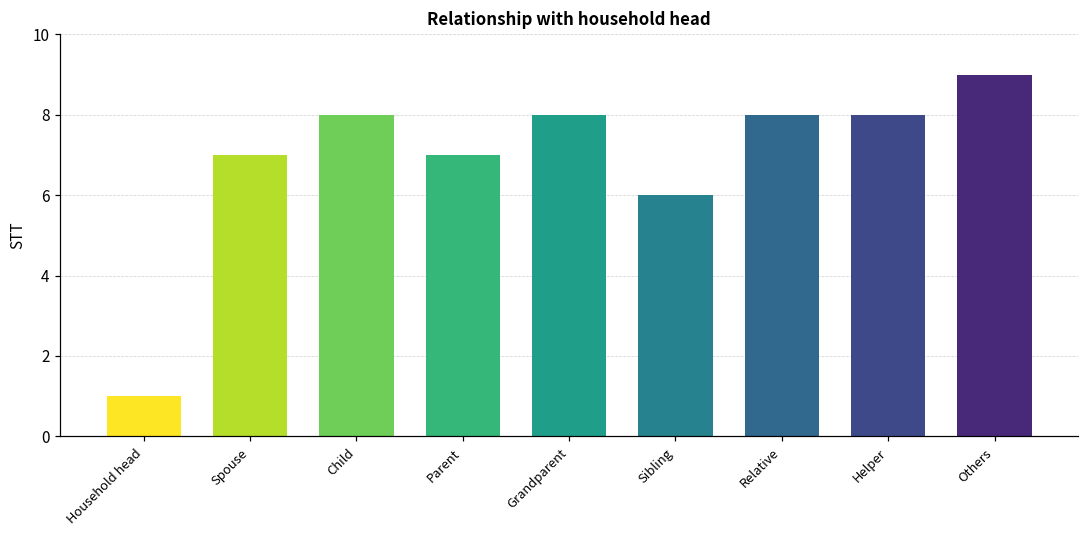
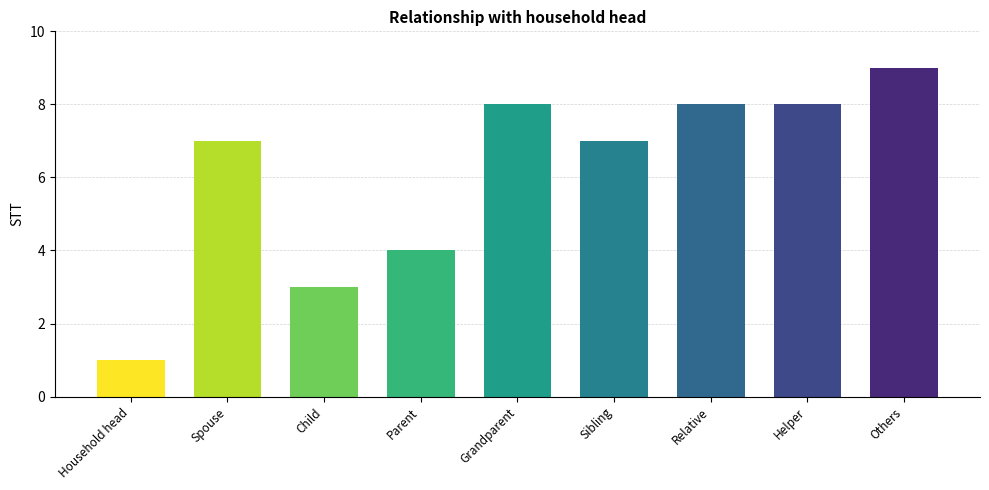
  {
    "Household head": 1,
    "Spouse": 7,
-   "Child": 8,
-   "Parent": 7,
+   "Child": 3,
+   "Parent": 4,
    "Grandparent": 8,
-   "Sibling": 6,
+   "Sibling": 7,
    "Relative": 8,
    "Helper": 8,
    "Others": 9
  }
